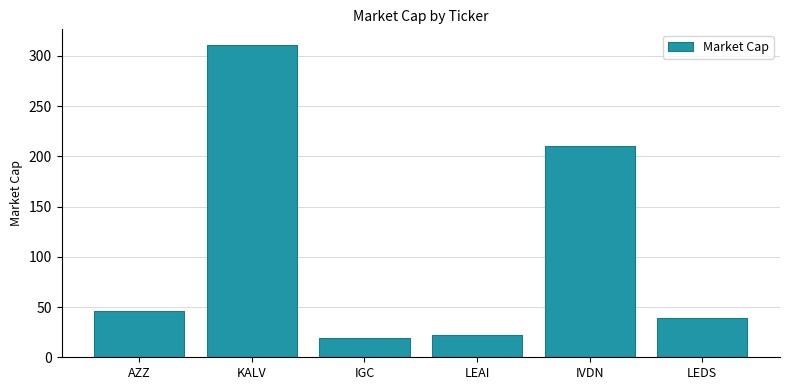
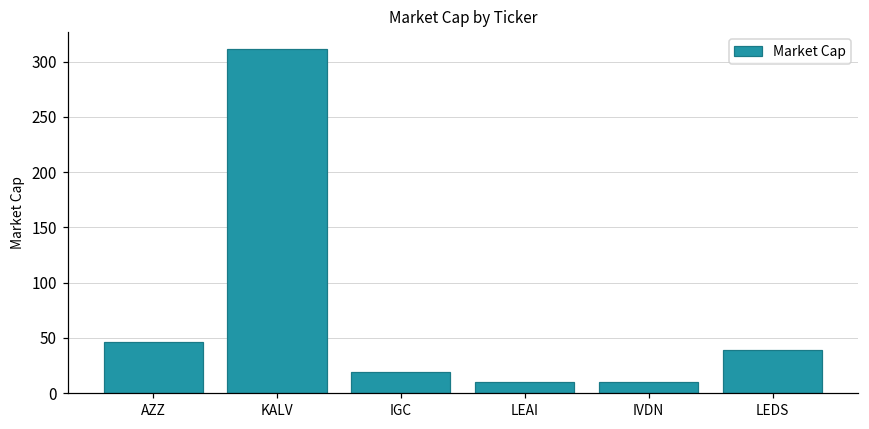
  {
    "AZZ": 46,
    "KALV": 311,
    "IGC": 19,
-   "LEAI": 22,
-   "IVDN": 210,
+   "LEAI": 10,
+   "IVDN": 10,
    "LEDS": 39
  }
